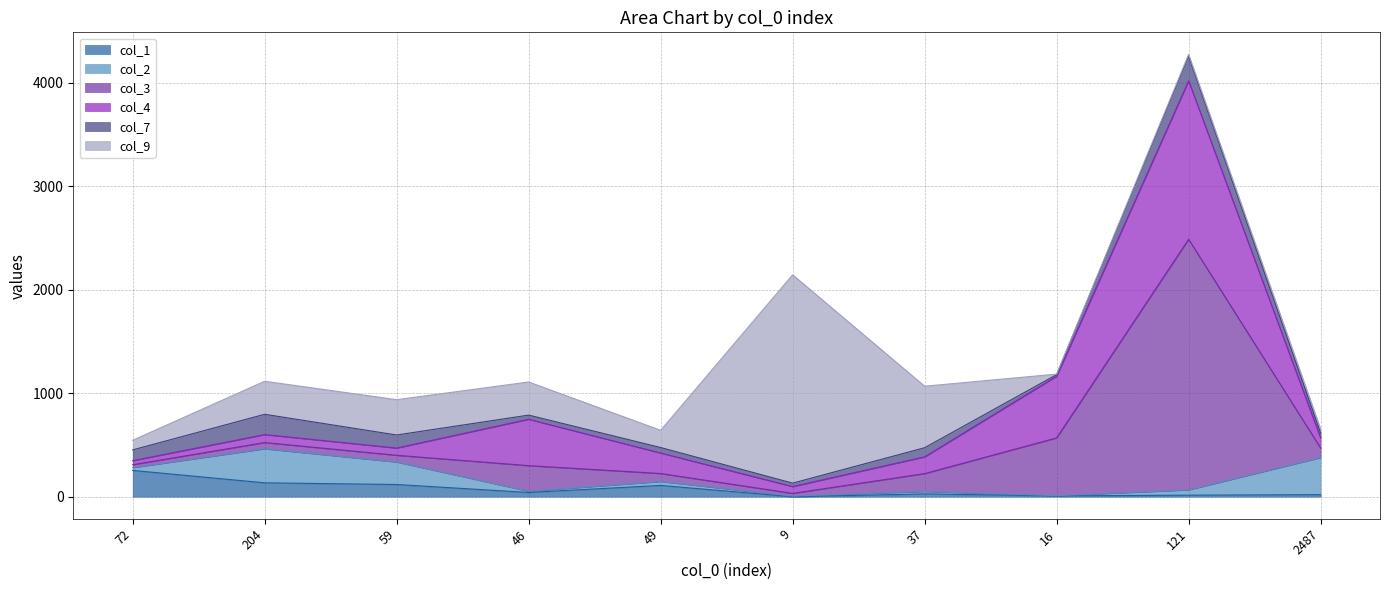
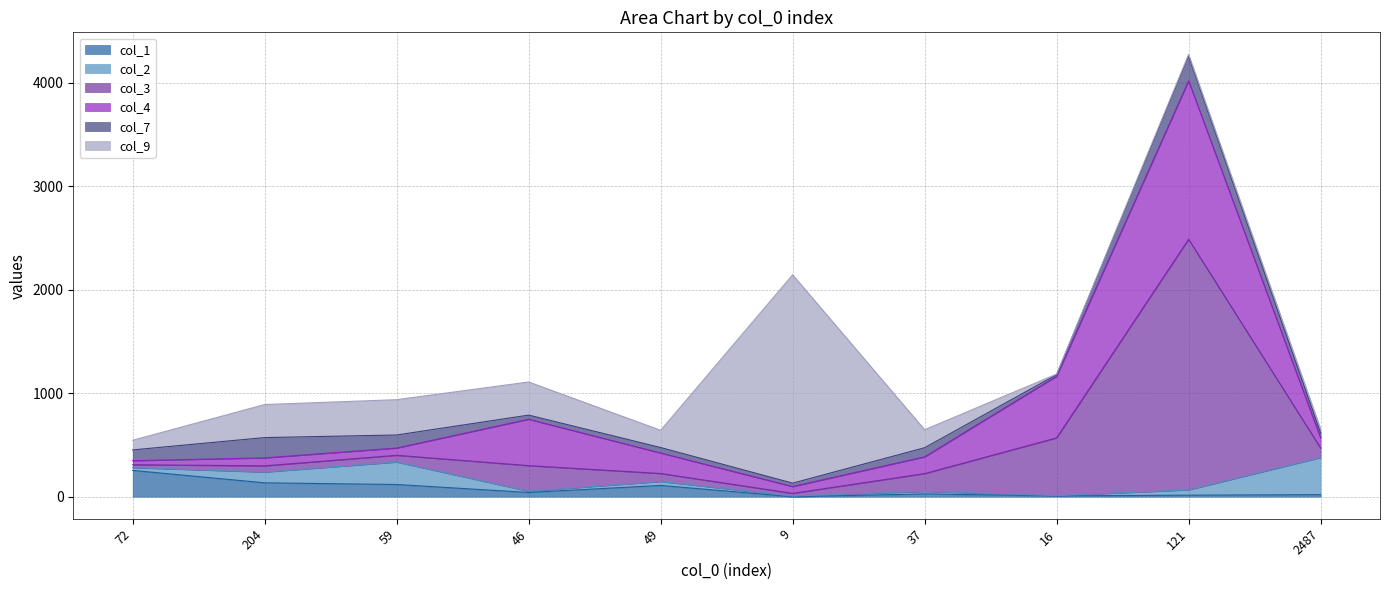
  {
    "col_2": {
      "72": 30,
-     "204": 330,
+     "204": 100,
      "59": 220,
      "49": 40,
      "121": 50,
      "2487": 360
    },
    "col_9": {
      "72": 90,
      "204": 320,
      "59": 340,
      "46": 320,
      "49": 170,
      "9": 2010,
-     "37": 590,
+     "37": 170,
      "2487": 40
    }
  }
